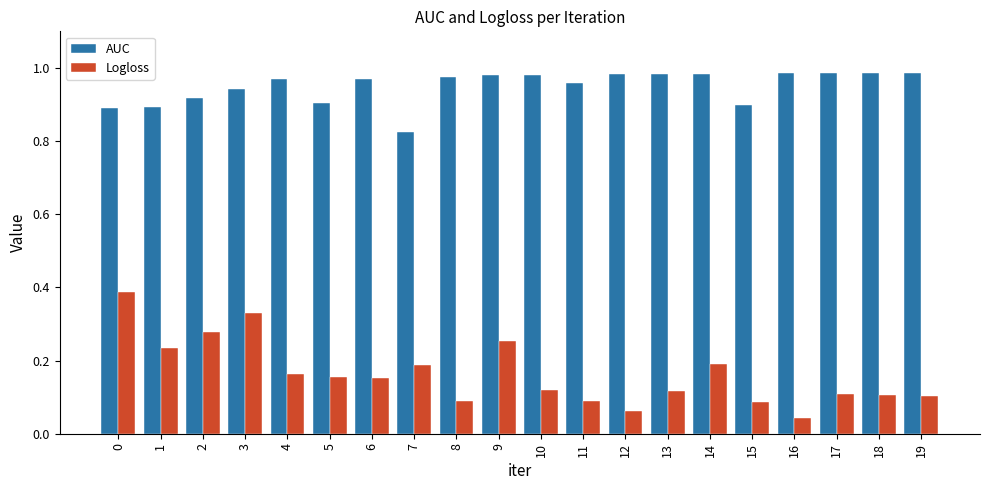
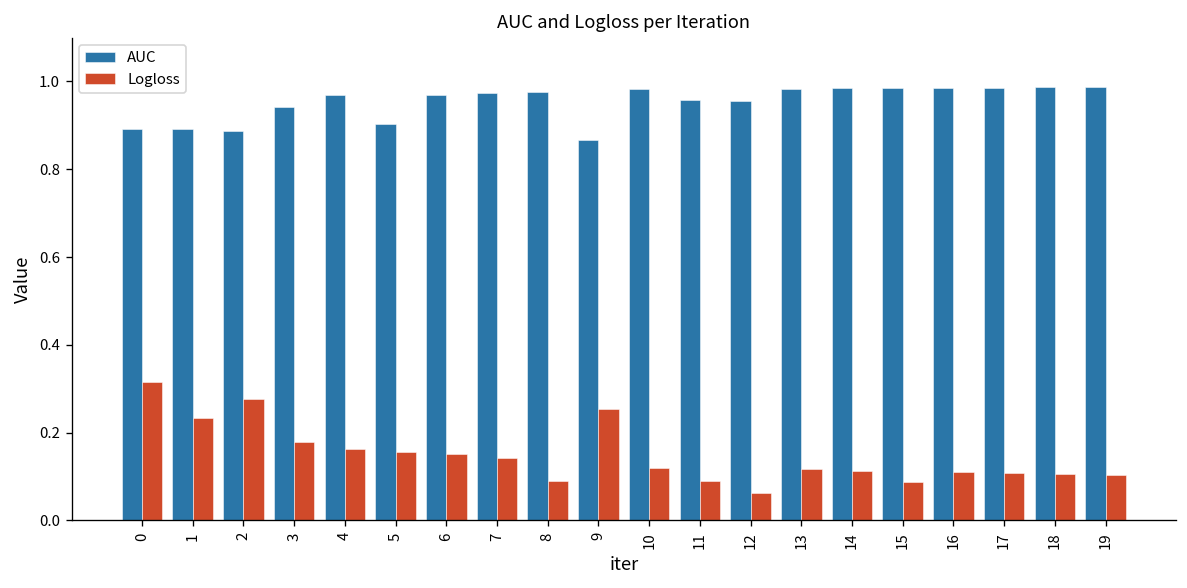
  {
    "AUC": {
      "0": 0.89,
      "1": 0.89,
-     "2": 0.92,
+     "2": 0.89,
      "3": 0.94,
      "4": 0.97,
      "5": 0.90,
      "6": 0.97,
-     "7": 0.83,
+     "7": 0.97,
      "8": 0.98,
-     "9": 0.98,
+     "9": 0.87,
      "10": 0.98,
      "11": 0.96,
-     "12": 0.98,
+     "12": 0.96,
      "13": 0.98,
      "14": 0.98,
-     "15": 0.90,
+     "15": 0.98,
      "16": 0.98,
      "17": 0.99,
      "18": 0.99,
      "19": 0.99
    },
    "Logloss": {
-     "0": 0.39,
+     "0": 0.31,
      "1": 0.23,
      "2": 0.28,
-     "3": 0.33,
+     "3": 0.18,
      "4": 0.16,
      "5": 0.16,
      "6": 0.15,
-     "7": 0.19,
+     "7": 0.14,
      "8": 0.09,
      "9": 0.25,
      "10": 0.12,
      "11": 0.09,
      "12": 0.06,
      "13": 0.12,
-     "14": 0.19,
+     "14": 0.11,
      "15": 0.09,
-     "16": 0.04,
+     "16": 0.11,
      "17": 0.11,
      "18": 0.11,
      "19": 0.10
    }
  }
